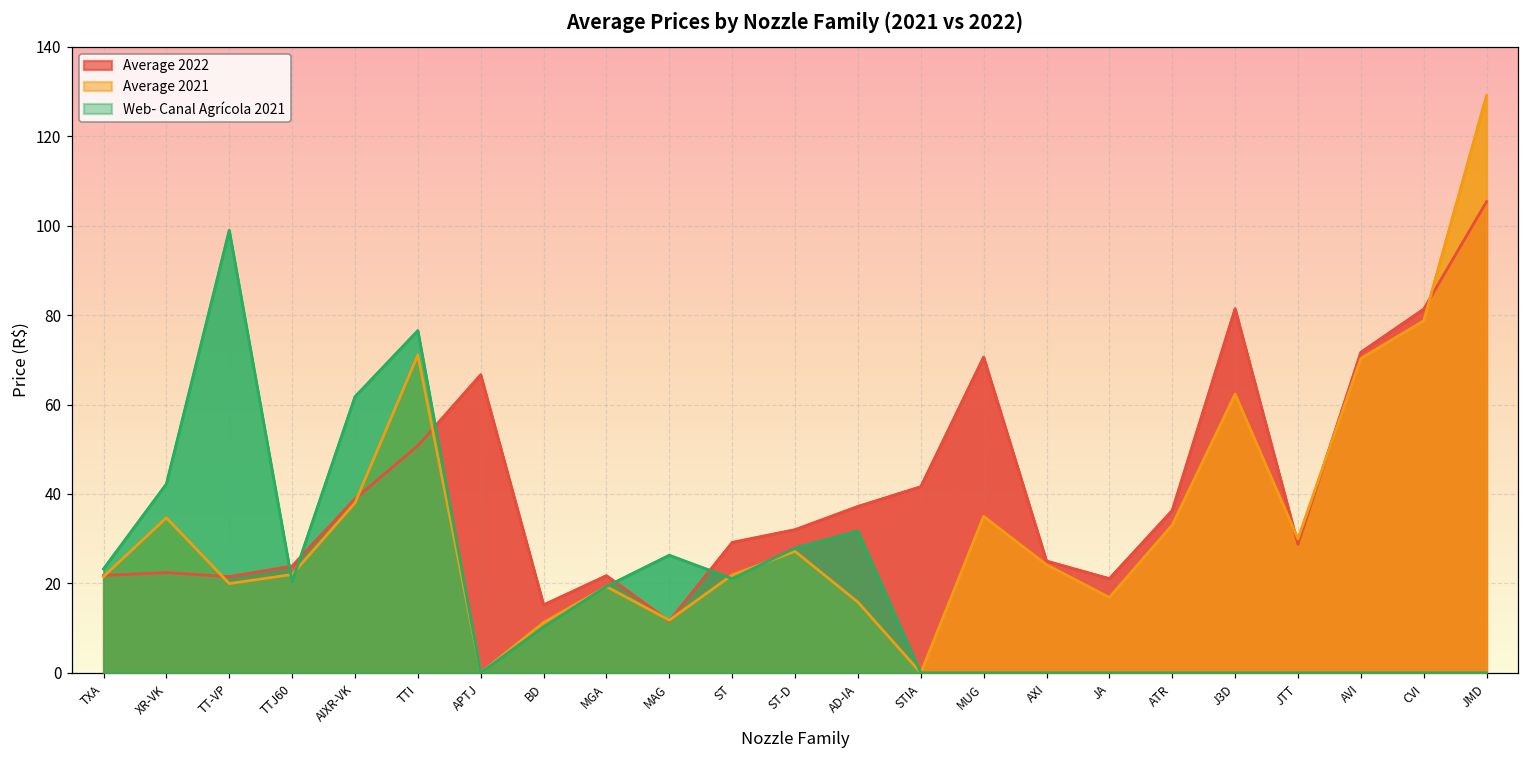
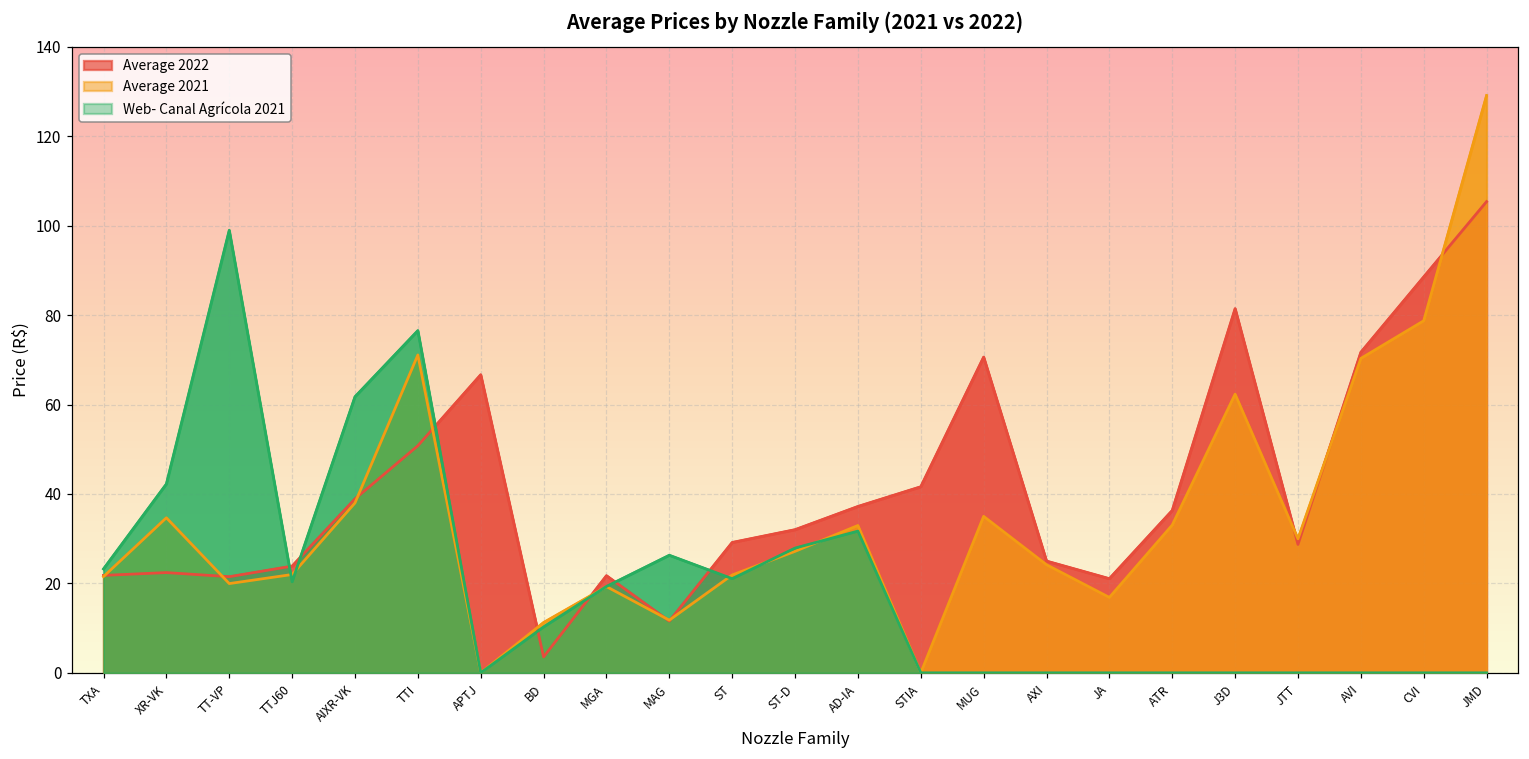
  {
    "Average 2022": {
      "XR-VK": 22,
      "TT-VP": 22,
      "TTJ60": 24,
      "AIXR-VK": 39,
      "TTI": 51,
      "APTJ": 67,
-     "BD": 15,
+     "BD": 4,
      "MGA": 22,
      "ST": 29,
      "ST-D": 32,
      "AD-IA": 37,
      "STIA": 42,
      "MUG": 71,
      "AXI": 25,
      "JA": 21,
      "ATR": 36,
      "J3D": 81,
      "JTT": 29,
      "AVI": 72,
-     "CVI": 81,
+     "CVI": 89,
      "JMD": 105
    },
    "Average 2021": {
      "XR-VK": 35,
      "TT-VP": 20,
      "TTJ60": 22,
      "AIXR-VK": 38,
      "TTI": 71,
      "BD": 11,
      "ST": 22,
      "ST-D": 27,
-     "AD-IA": 16,
+     "AD-IA": 33,
      "MUG": 35,
      "AXI": 24,
      "JA": 17,
      "ATR": 33,
      "J3D": 62,
      "JTT": 30,
      "AVI": 70,
      "CVI": 79,
      "JMD": 129
    },
    "Web- Canal Agrícola 2021": {
      "TXA": 23,
      "XR-VK": 42,
      "TT-VP": 99,
      "TTJ60": 20,
      "AIXR-VK": 62,
      "TTI": 77,
      "BD": 10,
      "MAG": 26,
      "ST": 21,
      "ST-D": 28,
      "AD-IA": 32,
      "MUG": 0,
      "AXI": 0,
      "JA": 0,
      "ATR": 0,
      "J3D": 0,
      "JTT": 0,
      "AVI": 0,
      "CVI": 0,
      "JMD": 0
    }
  }
